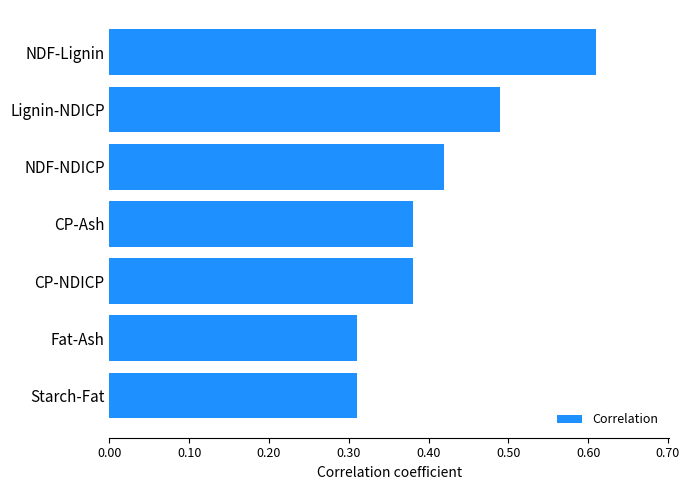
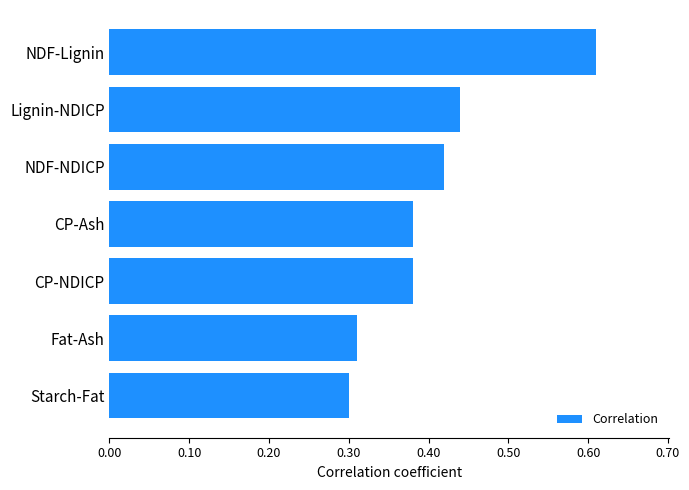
  {
    "NDF-Lignin": 0.61,
-   "Lignin-NDICP": 0.49,
+   "Lignin-NDICP": 0.44,
    "NDF-NDICP": 0.42,
    "CP-Ash": 0.38,
    "CP-NDICP": 0.38,
    "Fat-Ash": 0.31,
-   "Starch-Fat": 0.31
+   "Starch-Fat": 0.30
  }
